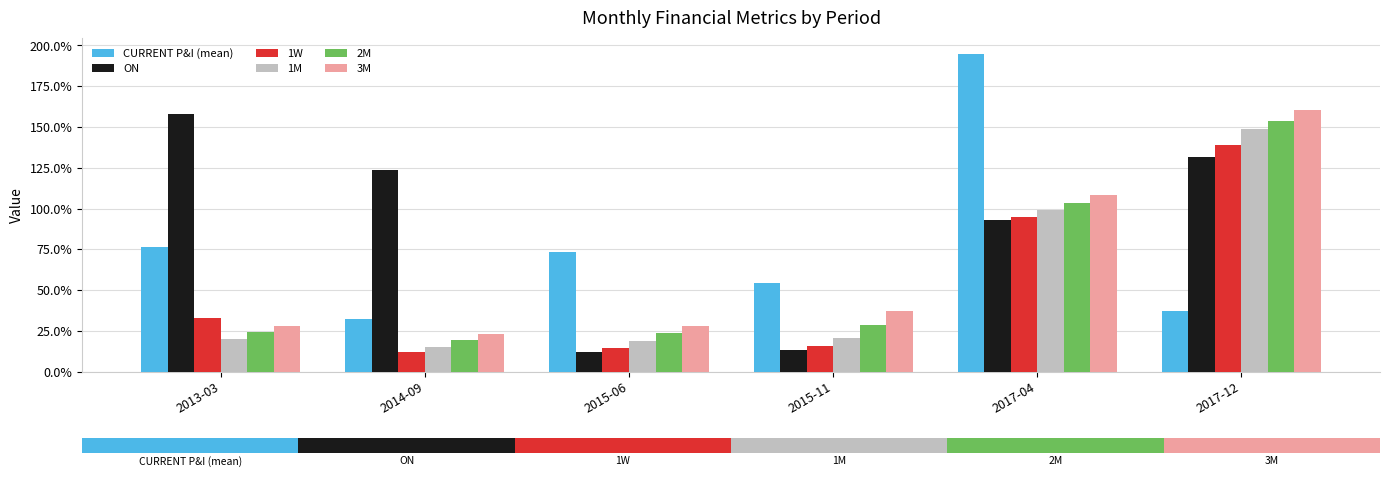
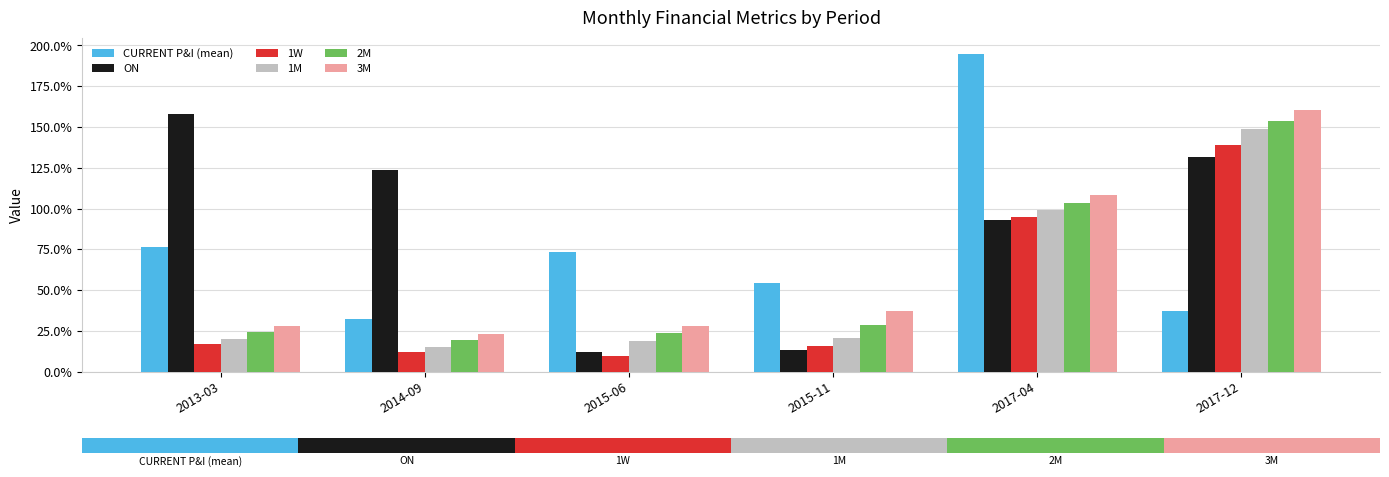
  {
    "CURRENT P&I (mean)": {
      "2013-03": "76%",
      "2014-09": "32%",
      "2015-06": "74%",
      "2015-11": "55%",
      "2017-04": "195%",
      "2017-12": "37%"
    },
    "ON": {
      "2013-03": "158%",
      "2014-09": "124%",
      "2015-06": "12%",
      "2015-11": "13%",
      "2017-04": "93%",
      "2017-12": "131%"
    },
    "1W": {
-     "2013-03": "33%",
+     "2013-03": "17%",
      "2014-09": "12%",
-     "2015-06": "15%",
+     "2015-06": "10%",
      "2015-11": "16%",
      "2017-04": "95%",
      "2017-12": "139%"
    },
    "1M": {
      "2013-03": "20%",
      "2014-09": "15%",
      "2015-06": "19%",
      "2015-11": "21%",
      "2017-04": "99%",
      "2017-12": "149%"
    },
    "2M": {
      "2013-03": "24%",
      "2014-09": "20%",
      "2015-06": "23%",
      "2015-11": "29%",
      "2017-04": "103%",
      "2017-12": "154%"
    },
    "3M": {
      "2013-03": "28%",
      "2014-09": "23%",
      "2015-06": "28%",
      "2015-11": "37%",
      "2017-04": "109%",
      "2017-12": "160%"
    }
  }
